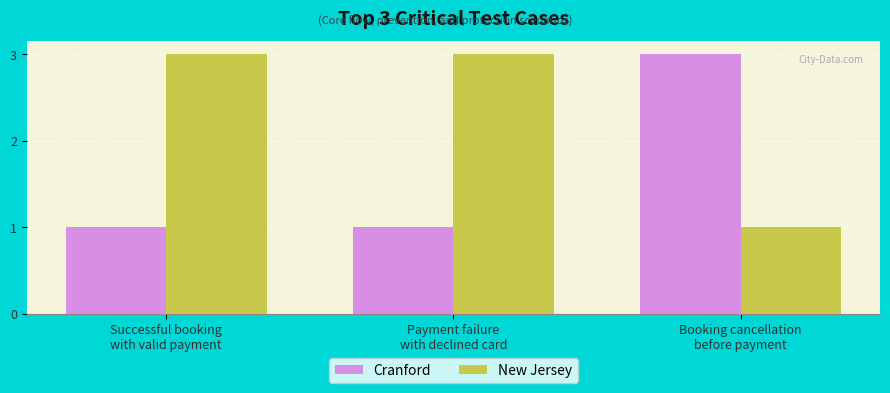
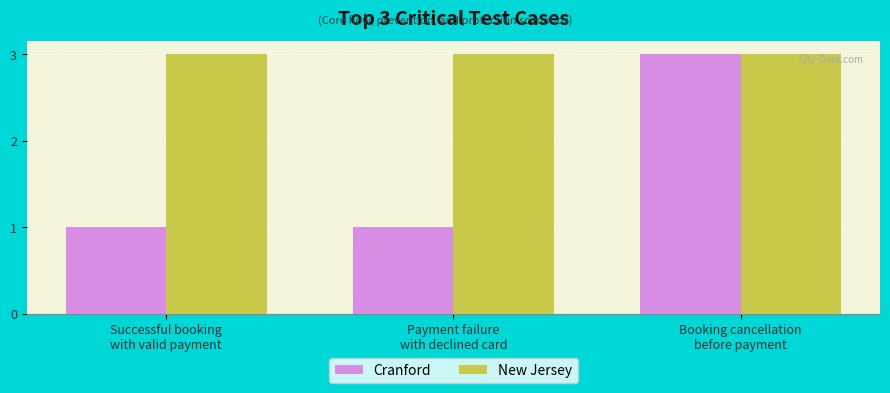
  {
    "Cranford": {
      "Successful booking with valid payment": 1,
      "Payment failure with declined card": 1,
      "Booking cancellation before payment": 3
    },
    "New Jersey": {
      "Successful booking with valid payment": 3,
      "Payment failure with declined card": 3,
-     "Booking cancellation before payment": 1
+     "Booking cancellation before payment": 3
    }
  }
